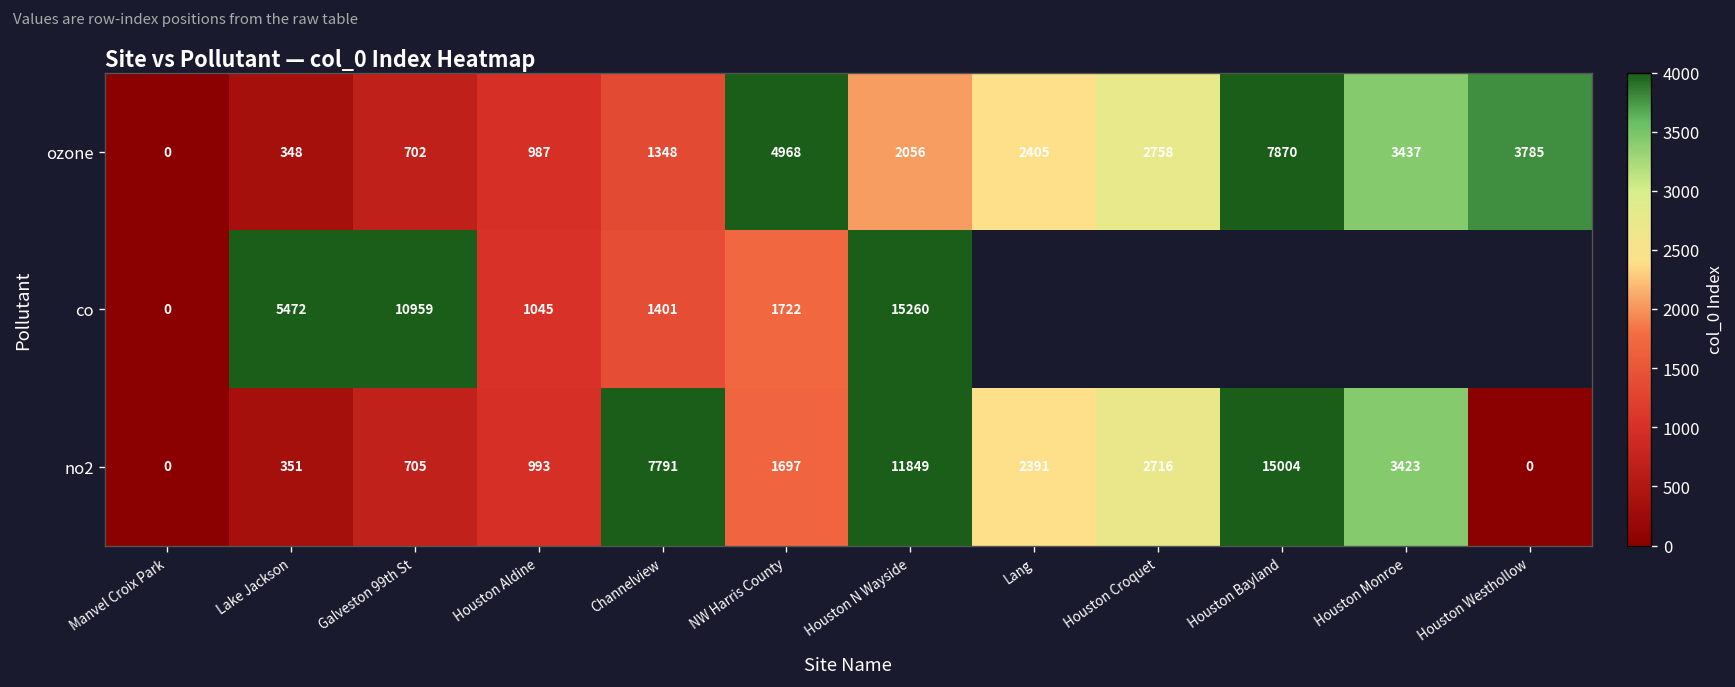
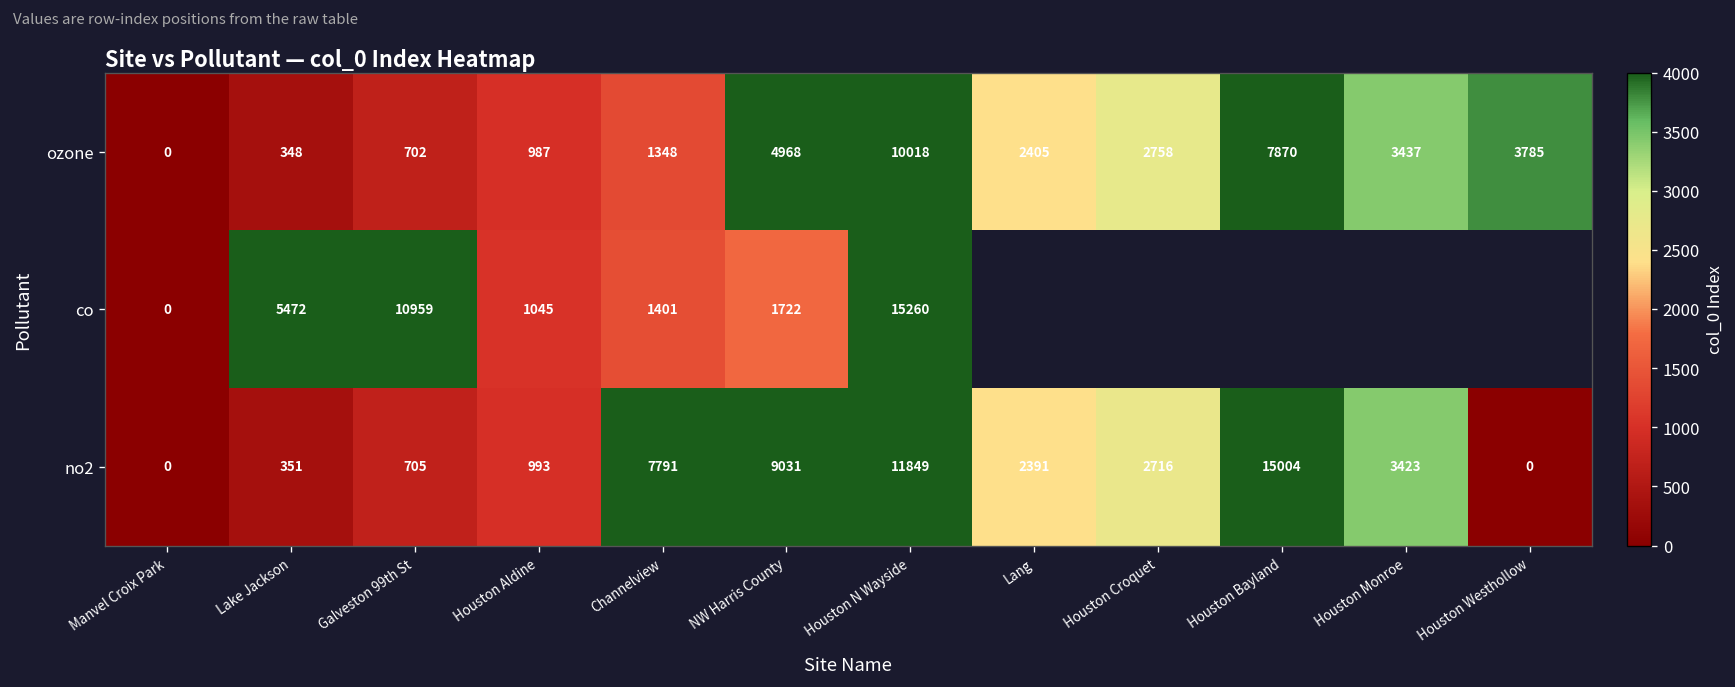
  {
    "ozone": {
      "Manvel Croix Park": 0,
      "Lake Jackson": 348,
      "Galveston 99th St": 702,
      "Houston Aldine": 987,
      "Channelview": 1348,
      "NW Harris County": 4968,
-     "Houston N Wayside": 2056,
+     "Houston N Wayside": 10018,
      "Lang": 2405,
      "Houston Croquet": 2758,
      "Houston Bayland": 7870,
      "Houston Monroe": 3437,
      "Houston Westhollow": 3785
    },
    "co": {
      "Manvel Croix Park": 0,
      "Lake Jackson": 5472,
      "Galveston 99th St": 10959,
      "Houston Aldine": 1045,
      "Channelview": 1401,
      "NW Harris County": 1722,
      "Houston N Wayside": 15260
    },
    "no2": {
      "Manvel Croix Park": 0,
      "Lake Jackson": 351,
      "Galveston 99th St": 705,
      "Houston Aldine": 993,
      "Channelview": 7791,
-     "NW Harris County": 1697,
+     "NW Harris County": 9031,
      "Houston N Wayside": 11849,
      "Lang": 2391,
      "Houston Croquet": 2716,
      "Houston Bayland": 15004,
      "Houston Monroe": 3423,
      "Houston Westhollow": 0
    }
  }
